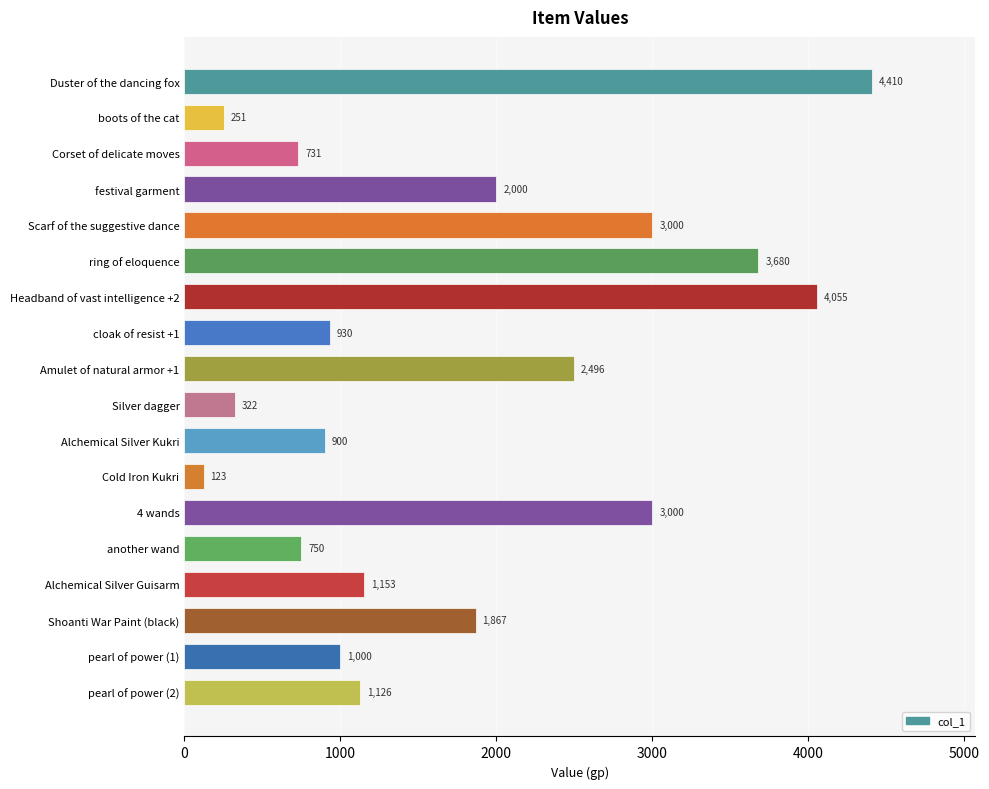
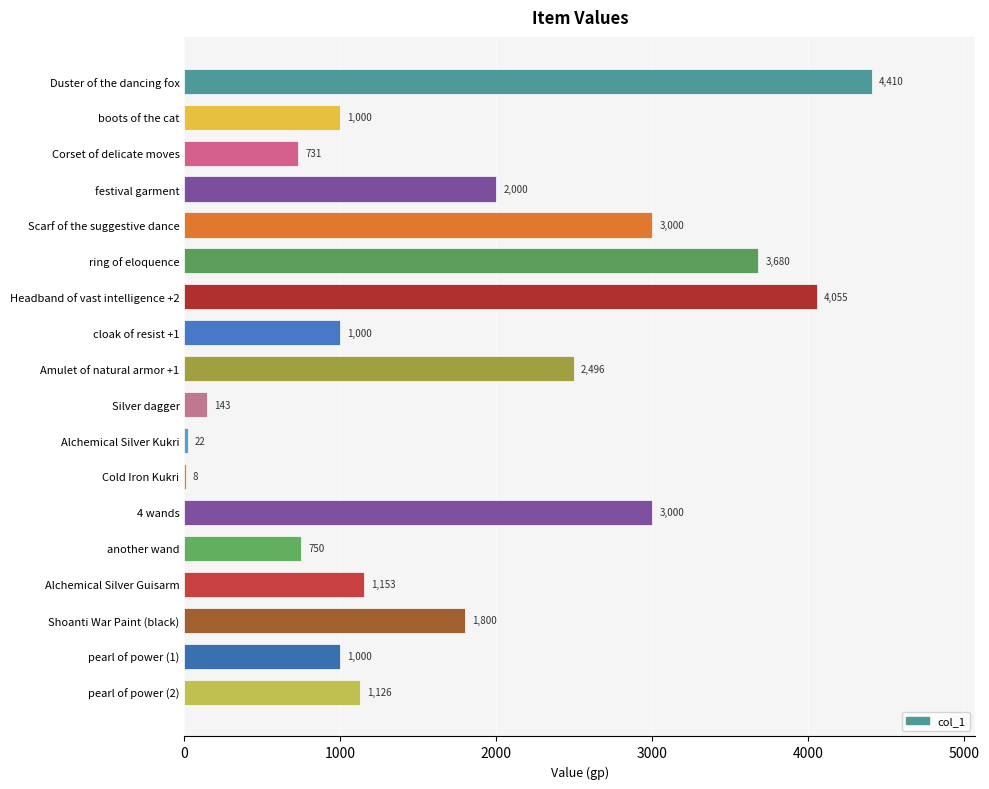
  {
    "Duster of the dancing fox": "4,410",
-   "boots of the cat": "251",
+   "boots of the cat": "1,000",
    "Corset of delicate moves": "731",
    "festival garment": "2,000",
    "Scarf of the suggestive dance": "3,000",
    "ring of eloquence": "3,680",
    "Headband of vast intelligence +2": "4,055",
-   "cloak of resist +1": "930",
+   "cloak of resist +1": "1,000",
    "Amulet of natural armor +1": "2,496",
-   "Silver dagger": "322",
-   "Alchemical Silver Kukri": "900",
-   "Cold Iron Kukri": "123",
+   "Silver dagger": "143",
+   "Alchemical Silver Kukri": "22",
+   "Cold Iron Kukri": "8",
    "4 wands": "3,000",
    "another wand": "750",
    "Alchemical Silver Guisarm": "1,153",
-   "Shoanti War Paint (black)": "1,867",
+   "Shoanti War Paint (black)": "1,800",
    "pearl of power (1)": "1,000",
    "pearl of power (2)": "1,126"
  }
